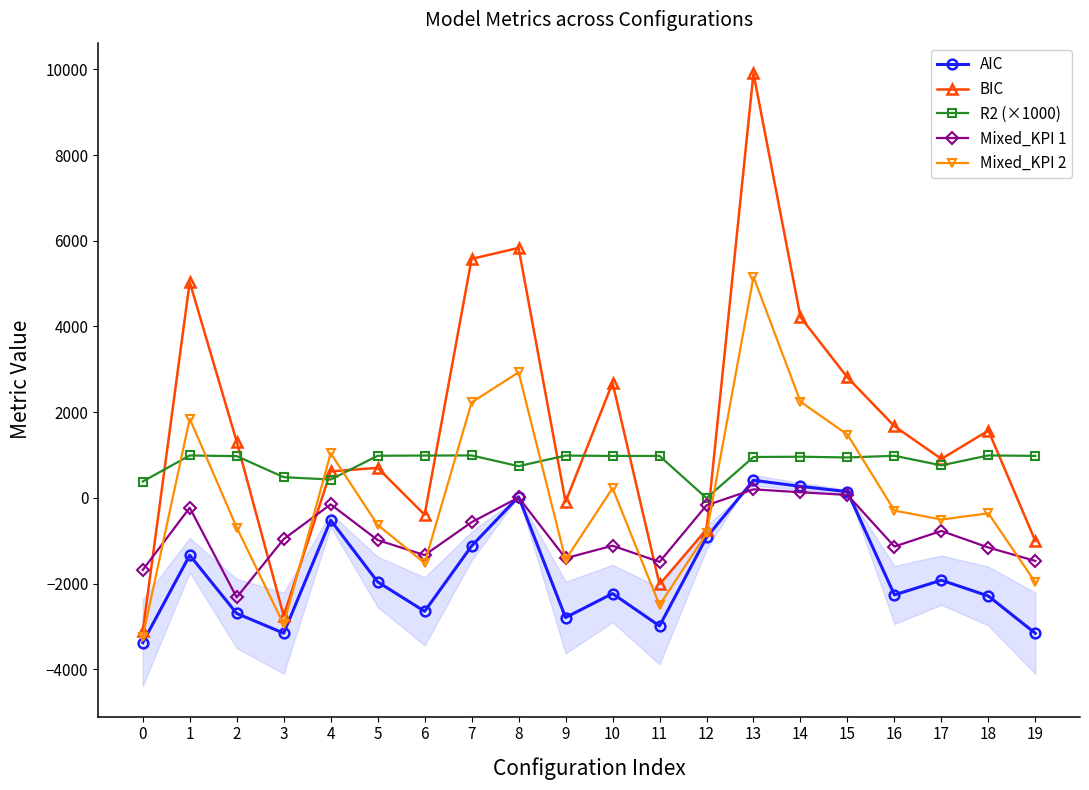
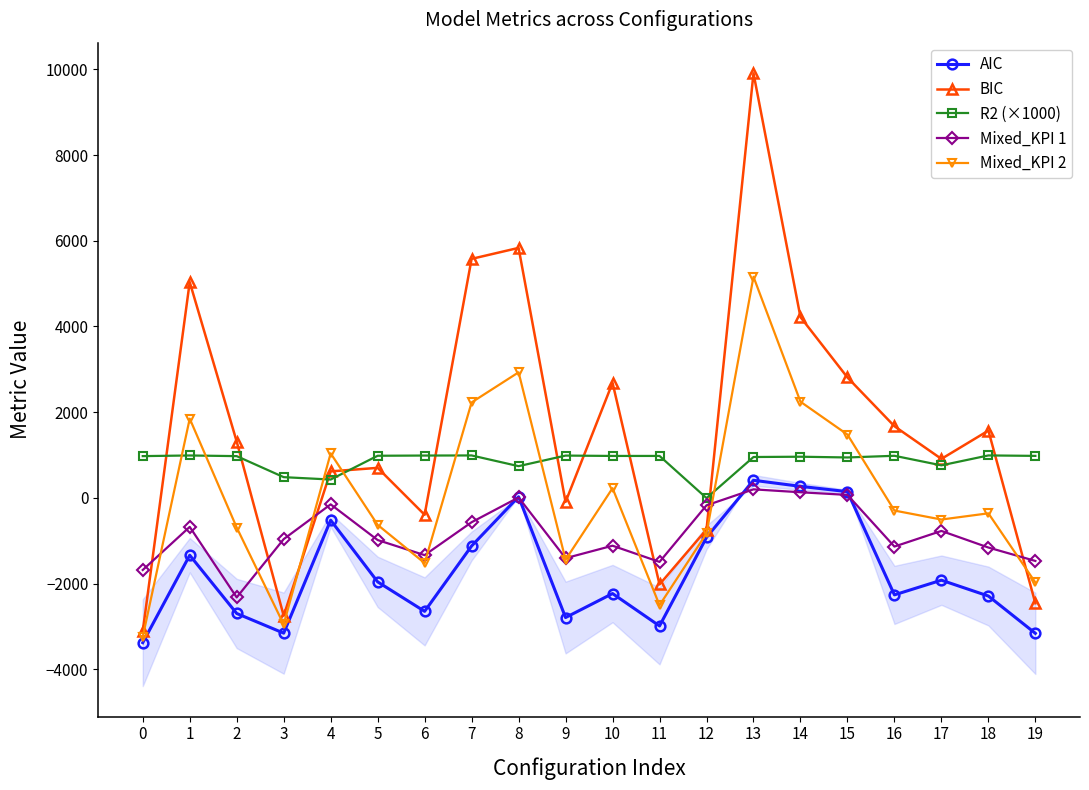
  {
    "AIC": {
      "0": -3400,
      "1": -1300,
      "2": -2700,
      "3": -3200,
      "4": -500,
      "5": -2000,
      "6": -2600,
      "7": -1100,
      "9": -2800,
      "10": -2200,
      "11": -3000,
      "12": -900,
      "13": 400,
      "14": 300,
      "16": -2300,
      "17": -1900,
      "18": -2300,
      "19": -3200
    },
    "BIC": {
      "0": -3100,
      "1": 5000,
      "2": 1300,
      "3": -2700,
      "4": 600,
      "5": 700,
      "6": -400,
      "7": 5600,
      "8": 5800,
      "9": -100,
      "10": 2700,
      "11": -2000,
      "12": -700,
      "13": 9900,
      "14": 4200,
      "15": 2800,
      "16": 1700,
      "17": 900,
      "18": 1600,
-     "19": -1000
+     "19": -2500
    },
    "R2 (×1000)": {
-     "0": 400,
+     "0": 1000,
      "1": 1000,
      "2": 1000,
      "3": 500,
      "4": 400,
      "5": 1000,
      "6": 1000,
      "7": 1000,
      "8": 700,
      "9": 1000,
      "10": 1000,
      "11": 1000,
      "12": 0,
      "13": 1000,
      "14": 1000,
      "15": 900,
      "16": 1000,
      "17": 800,
      "18": 1000,
      "19": 1000
    },
    "Mixed_KPI 1": {
      "0": -1700,
-     "1": -200,
+     "1": -700,
      "2": -2300,
      "3": -1000,
      "4": -100,
      "5": -1000,
      "6": -1300,
      "7": -600,
      "10": -1100,
      "11": -1500,
      "12": -200,
      "13": 200,
      "14": 100,
      "15": 100,
      "16": -1100,
      "17": -800,
      "18": -1200,
      "19": -1500
    },
    "Mixed_KPI 2": {
      "0": -3200,
      "1": 1900,
      "2": -700,
      "3": -3000,
      "4": 1000,
      "5": -600,
      "6": -1500,
      "7": 2200,
      "8": 2900,
      "10": 200,
      "11": -2500,
      "12": -800,
      "13": 5200,
      "14": 2200,
      "15": 1500,
      "16": -300,
      "17": -500,
      "18": -400,
      "19": -2000
    }
  }
